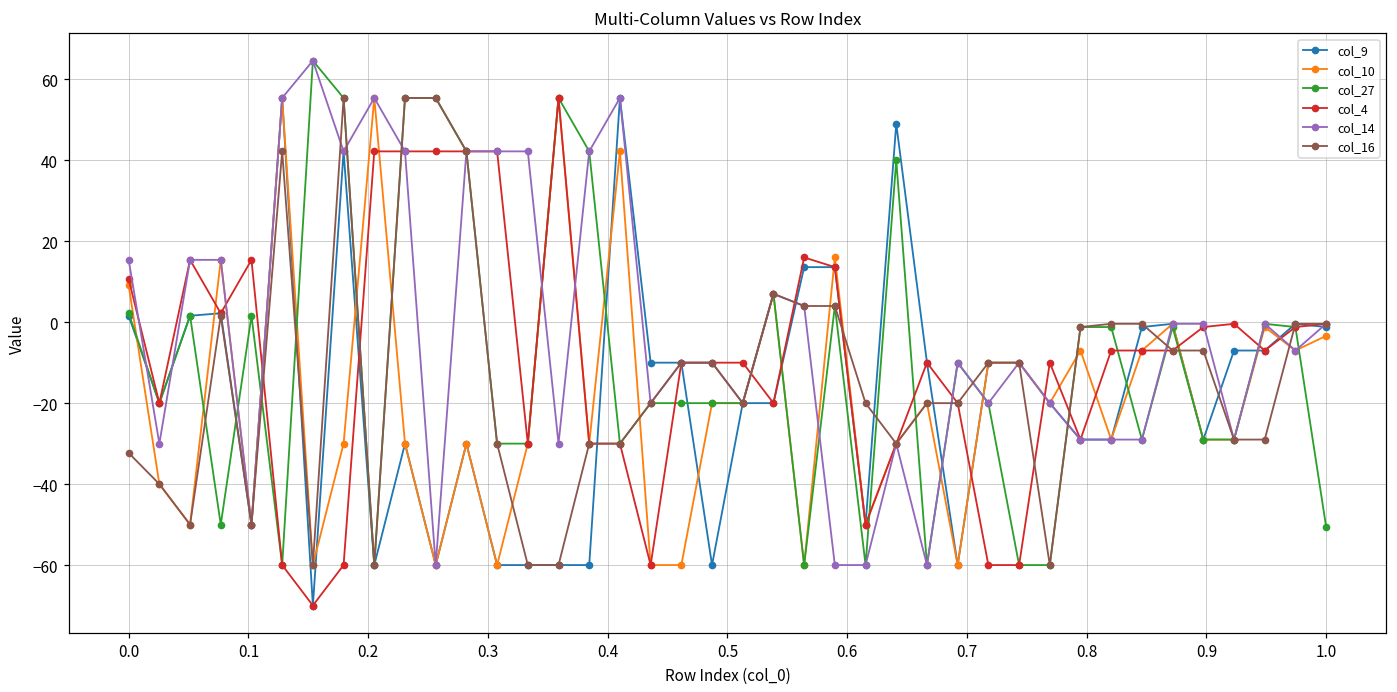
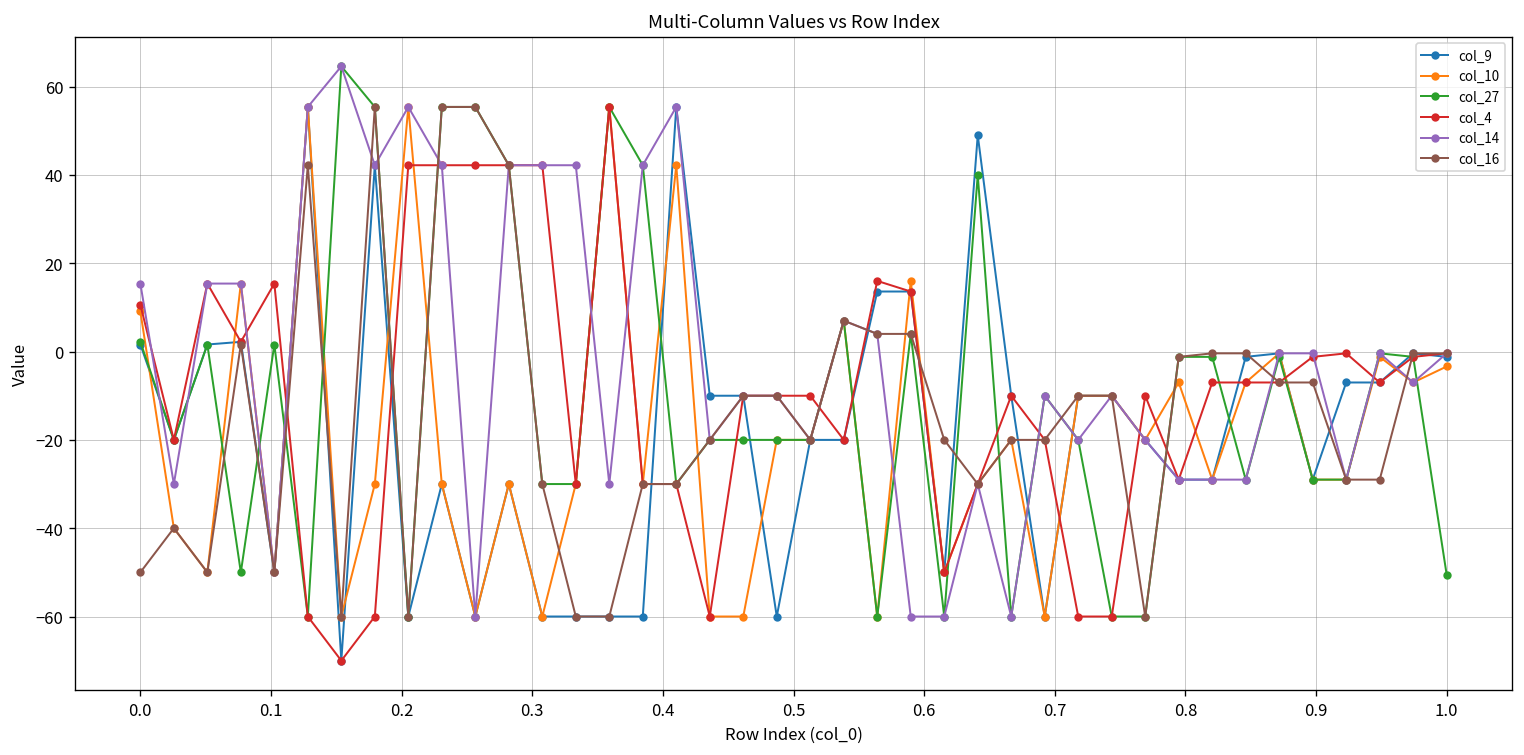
  {
    "col_9": {
      "1.0": -1
    },
    "col_10": {
      "0.0": 9,
      "1.0": -3
    },
    "col_27": {
      "1.0": -51
    },
    "col_4": {
      "0.0": 11
    },
    "col_14": {
      "0.0": 15
    },
    "col_16": {
-     "0.0": -32
+     "0.0": -50
    }
  }
